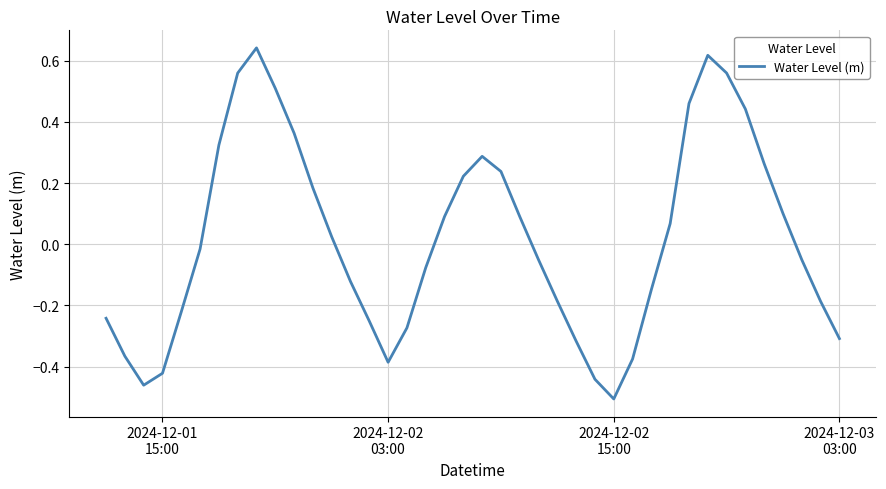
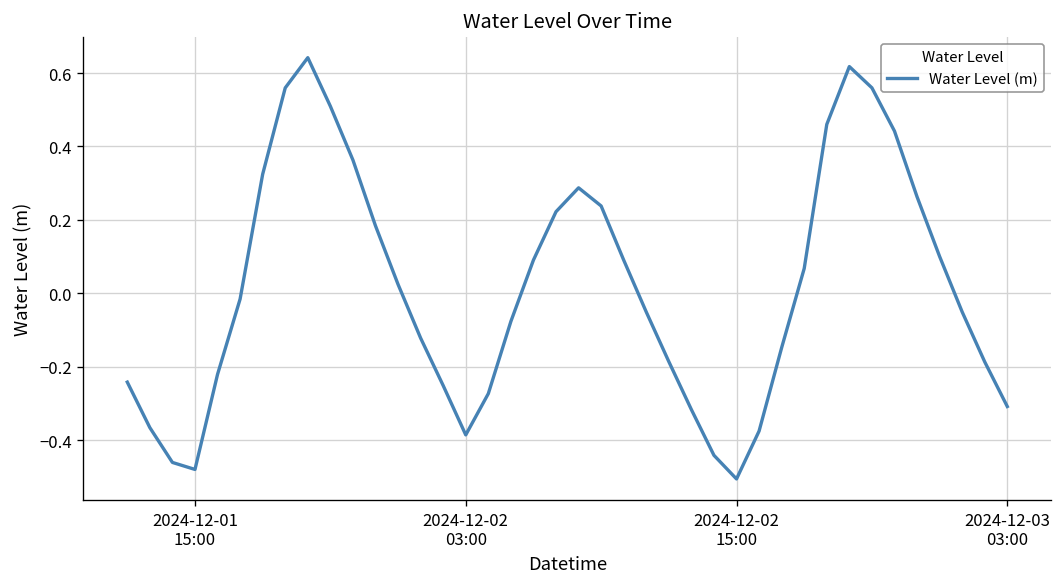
  {
-   "2024-12-01 15:00": -0.42,
+   "2024-12-01 15:00": -0.48,
    "2024-12-02 03:00": -0.39,
    "2024-12-02 15:00": -0.51,
    "2024-12-03 03:00": -0.31
  }
